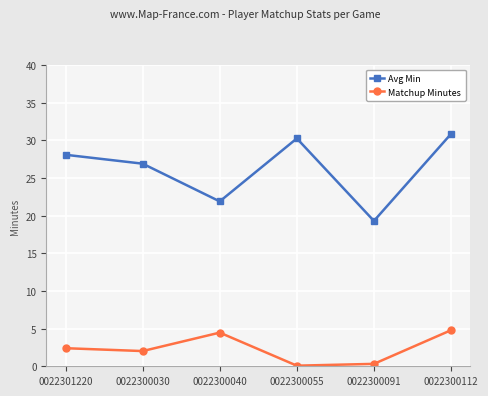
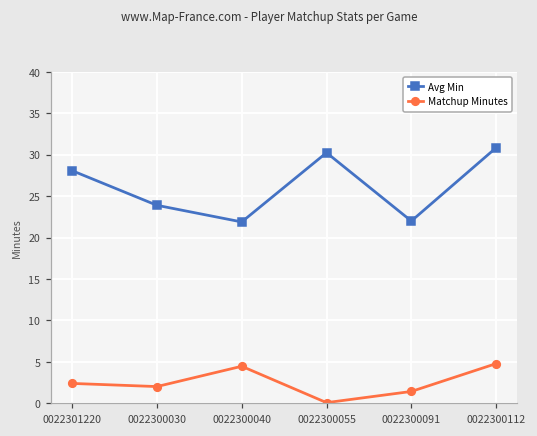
  {
    "Avg Min": {
      "0022301220": 28,
-     "0022300030": 27,
+     "0022300030": 24,
      "0022300040": 22,
      "0022300055": 30,
-     "0022300091": 19,
+     "0022300091": 22,
      "0022300112": 31
    },
    "Matchup Minutes": {
      "0022301220": 2,
      "0022300030": 2,
      "0022300040": 4,
      "0022300055": 0,
-     "0022300091": 0,
+     "0022300091": 1,
      "0022300112": 5
    }
  }
